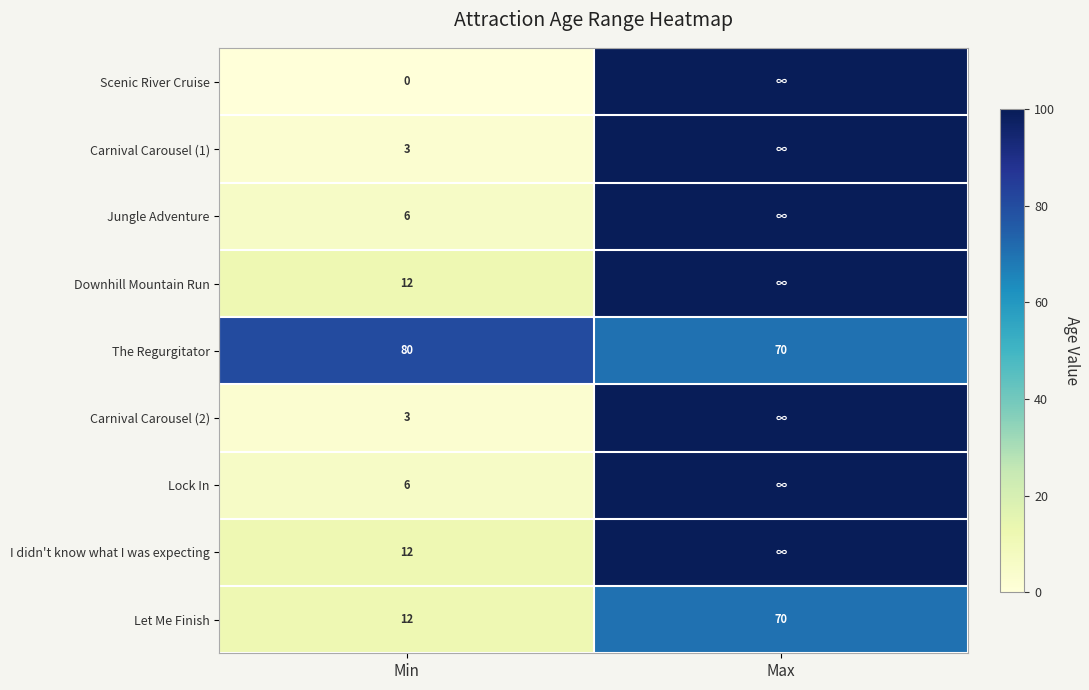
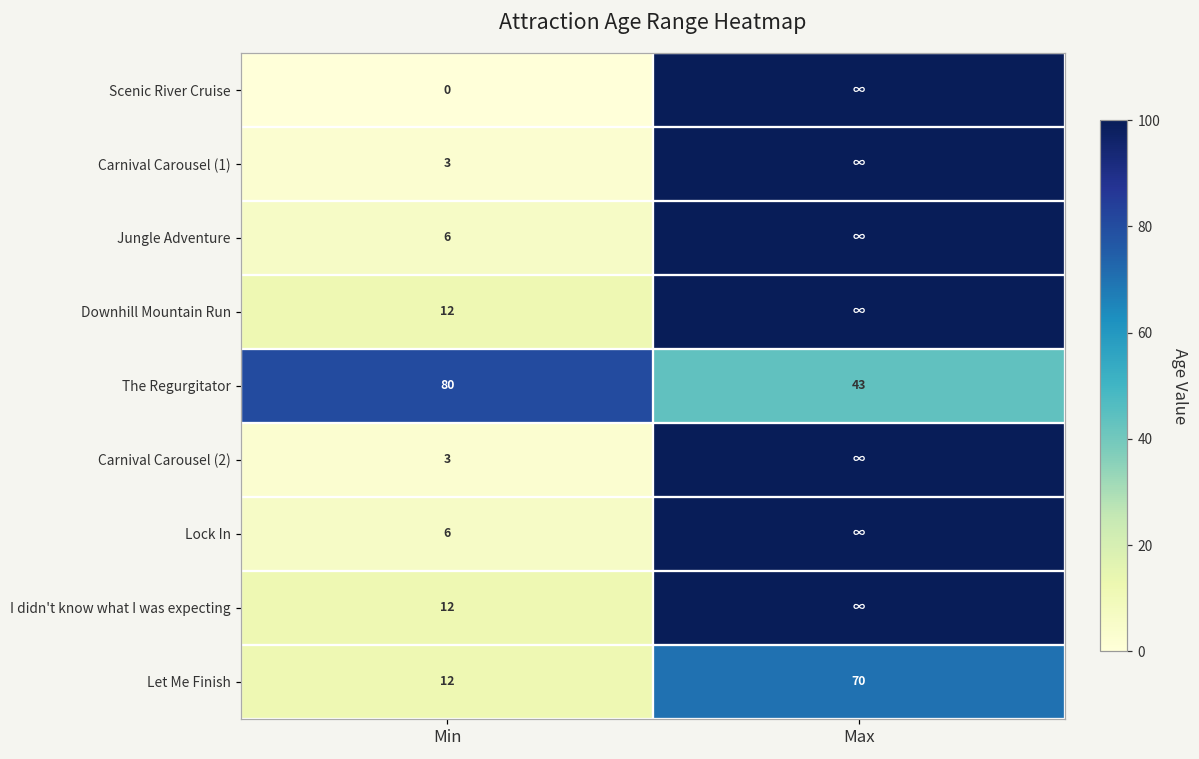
  {
    "Scenic River Cruise": {
      "Min": 0
    },
    "Carnival Carousel (1)": {
      "Min": 3
    },
    "Jungle Adventure": {
      "Min": 6
    },
    "Downhill Mountain Run": {
      "Min": 12
    },
    "The Regurgitator": {
      "Min": 80,
-     "Max": 70
+     "Max": 43
    },
    "Carnival Carousel (2)": {
      "Min": 3
    },
    "Lock In": {
      "Min": 6
    },
    "I didn't know what I was expecting": {
      "Min": 12
    },
    "Let Me Finish": {
      "Min": 12,
      "Max": 70
    }
  }
